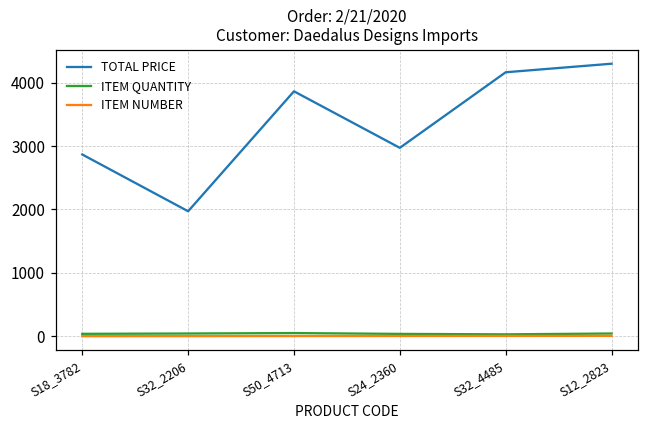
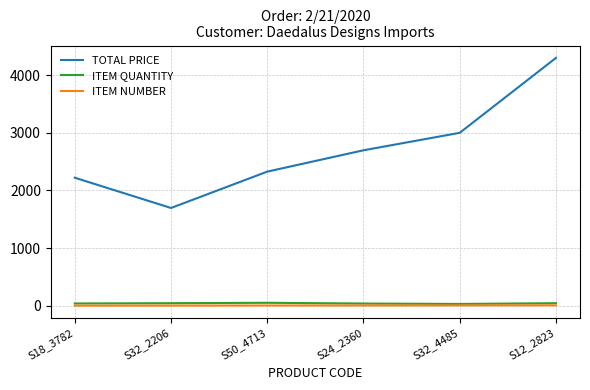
  {
    "TOTAL PRICE": {
-     "S18_3782": 2900,
-     "S32_2206": 2000,
-     "S50_4713": 3900,
-     "S24_2360": 3000,
-     "S32_4485": 4200,
+     "S18_3782": 2200,
+     "S32_2206": 1700,
+     "S50_4713": 2300,
+     "S24_2360": 2700,
+     "S32_4485": 3000,
      "S12_2823": 4300
    },
    "ITEM QUANTITY": {
      "S50_4713": 100
    },
    "ITEM NUMBER": {
      "S50_4713": 0
    }
  }
